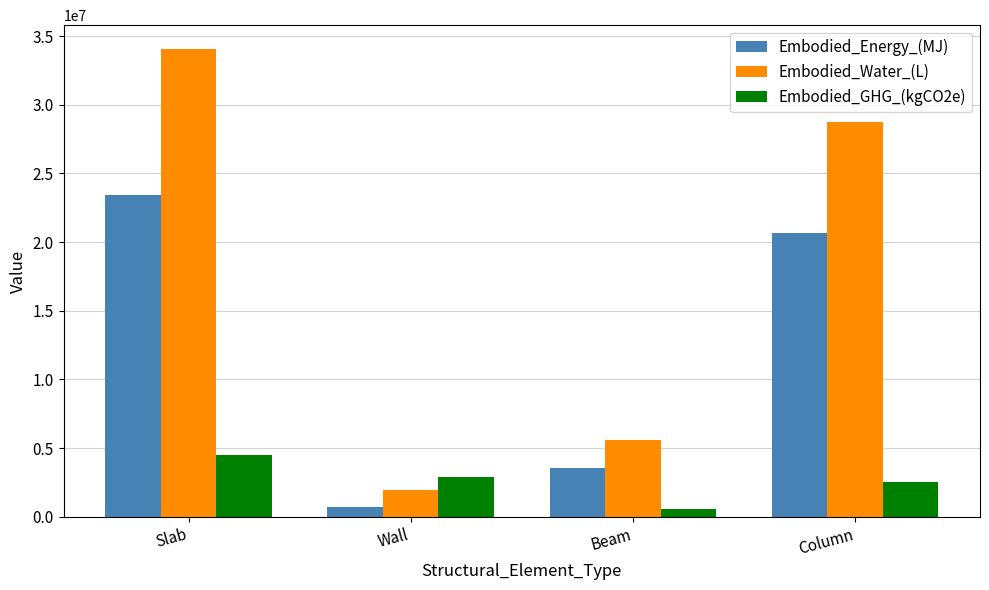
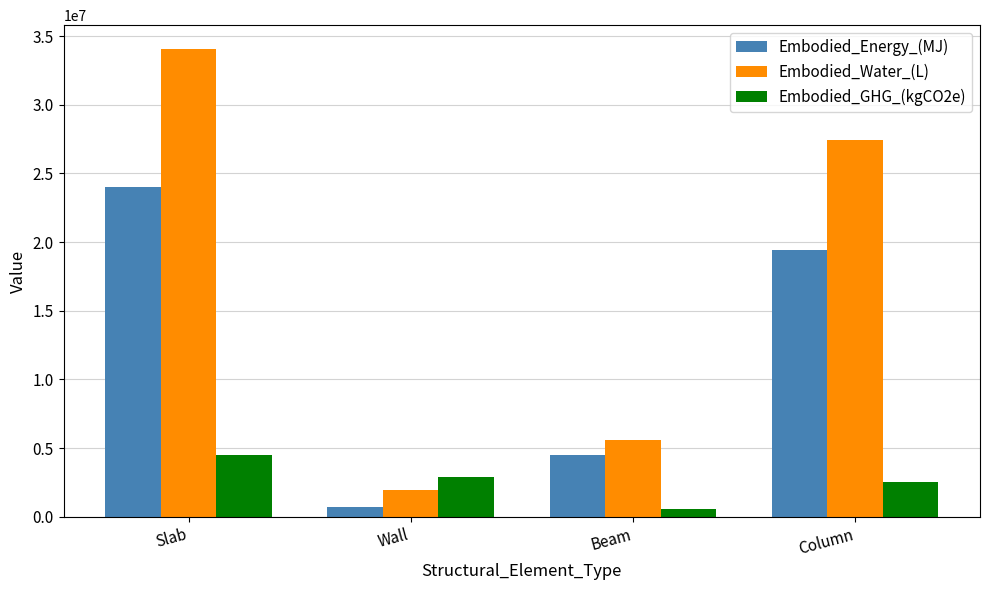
  {
    "Embodied_Energy_(MJ)": {
-     "Slab": 23400000,
+     "Slab": 24000000,
      "Wall": 700000,
-     "Beam": 3600000,
-     "Column": 20700000
+     "Beam": 4500000,
+     "Column": 19500000
    },
    "Embodied_Water_(L)": {
      "Slab": 34100000,
      "Wall": 1900000,
      "Beam": 5600000,
-     "Column": 28700000
+     "Column": 27400000
    },
    "Embodied_GHG_(kgCO2e)": {
      "Slab": 4500000,
      "Wall": 2900000,
      "Beam": 500000,
      "Column": 2500000
    }
  }
